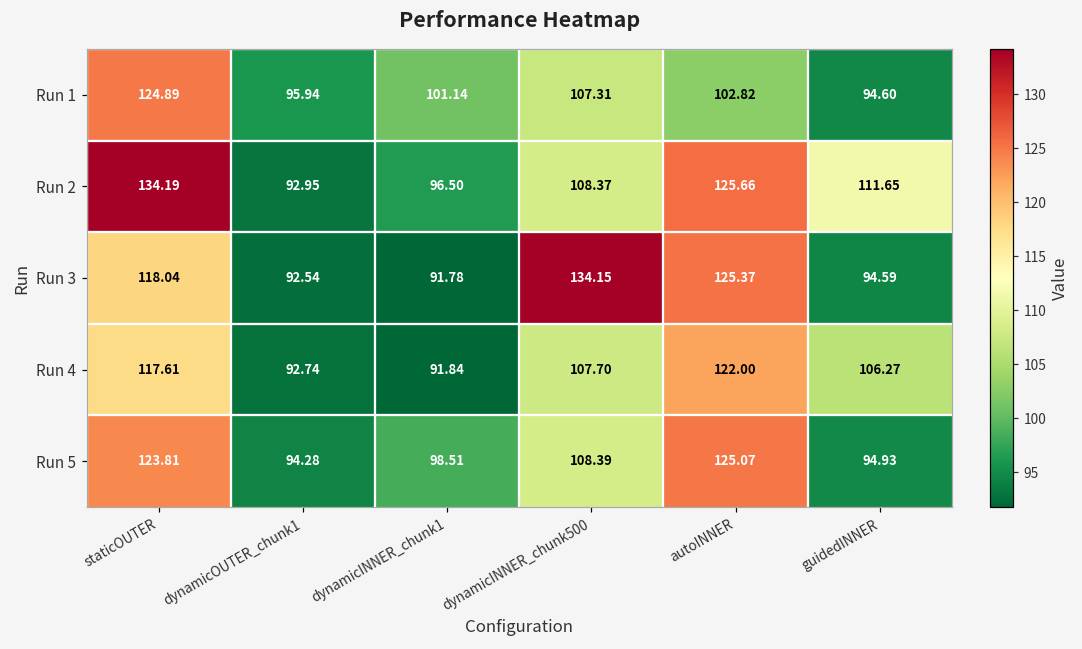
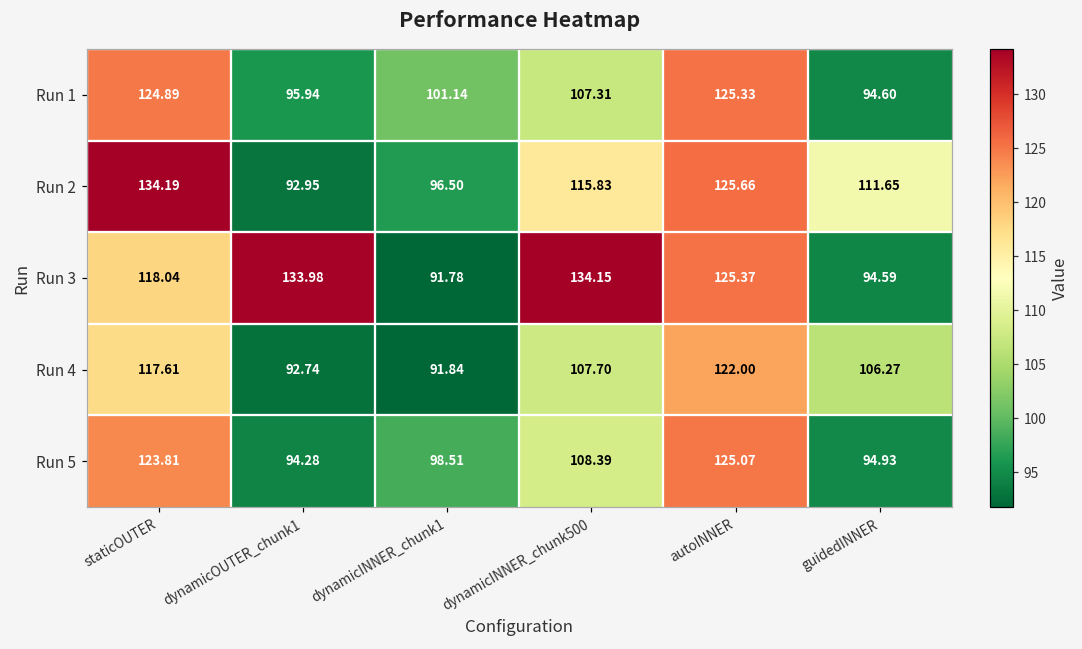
  {
    "Run 1": {
      "staticOUTER": 124.89,
      "dynamicOUTER_chunk1": 95.94,
      "dynamicINNER_chunk1": 101.14,
      "dynamicINNER_chunk500": 107.31,
-     "autoINNER": 102.82,
+     "autoINNER": 125.33,
      "guidedINNER": 94.60
    },
    "Run 2": {
      "staticOUTER": 134.19,
      "dynamicOUTER_chunk1": 92.95,
      "dynamicINNER_chunk1": 96.50,
-     "dynamicINNER_chunk500": 108.37,
+     "dynamicINNER_chunk500": 115.83,
      "autoINNER": 125.66,
      "guidedINNER": 111.65
    },
    "Run 3": {
      "staticOUTER": 118.04,
-     "dynamicOUTER_chunk1": 92.54,
+     "dynamicOUTER_chunk1": 133.98,
      "dynamicINNER_chunk1": 91.78,
      "dynamicINNER_chunk500": 134.15,
      "autoINNER": 125.37,
      "guidedINNER": 94.59
    },
    "Run 4": {
      "staticOUTER": 117.61,
      "dynamicOUTER_chunk1": 92.74,
      "dynamicINNER_chunk1": 91.84,
      "dynamicINNER_chunk500": 107.70,
      "autoINNER": 122.00,
      "guidedINNER": 106.27
    },
    "Run 5": {
      "staticOUTER": 123.81,
      "dynamicOUTER_chunk1": 94.28,
      "dynamicINNER_chunk1": 98.51,
      "dynamicINNER_chunk500": 108.39,
      "autoINNER": 125.07,
      "guidedINNER": 94.93
    }
  }
